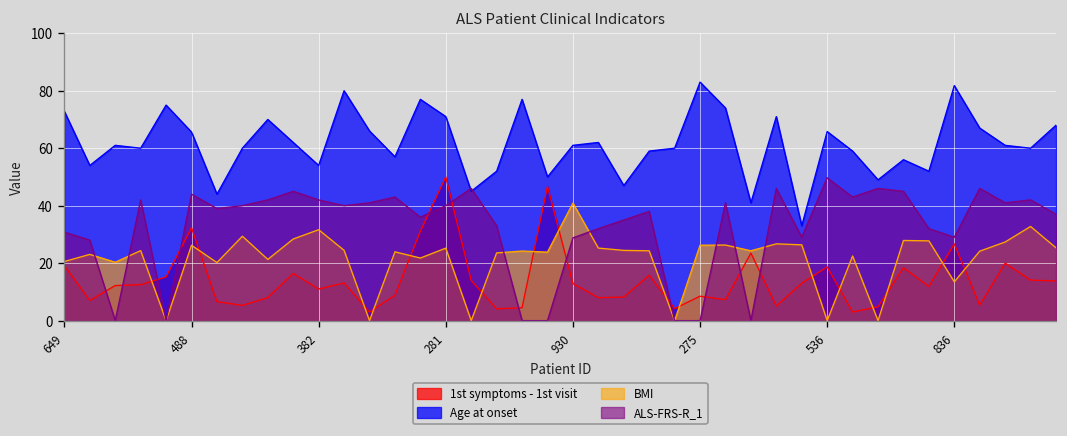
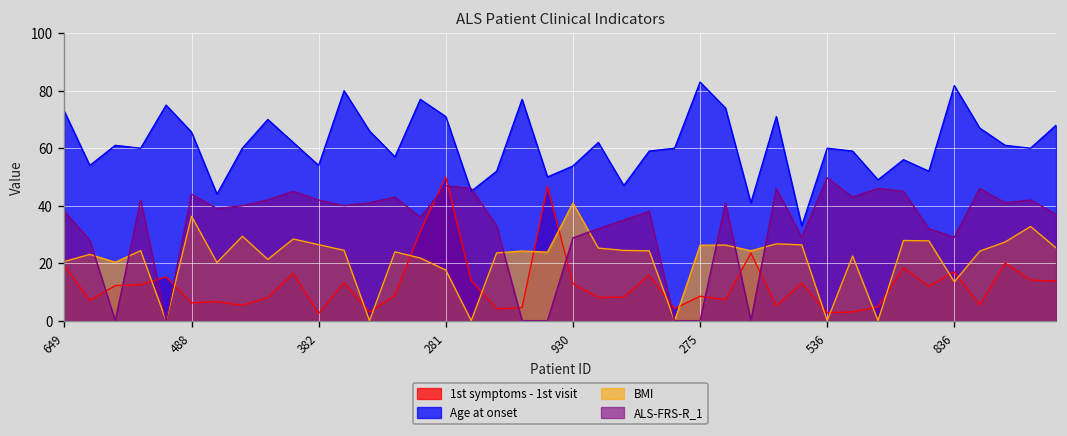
  {
    "1st symptoms - 1st visit": {
      "649": 19,
-     "488": 32,
-     "382": 11,
+     "488": 6,
+     "382": 3,
      "281": 50,
      "930": 13,
      "275": 9,
-     "536": 19,
-     "836": 27
+     "536": 3,
+     "836": 17
    },
    "Age at onset": {
      "649": 73,
      "488": 66,
      "382": 54,
      "281": 71,
-     "930": 61,
+     "930": 54,
      "275": 83,
-     "536": 66,
+     "536": 60,
      "836": 82
    },
    "BMI": {
      "649": 21,
-     "488": 26,
-     "382": 32,
-     "281": 25,
+     "488": 36,
+     "382": 26,
+     "281": 18,
      "930": 41,
      "275": 26,
      "536": 0,
      "836": 14
    },
    "ALS-FRS-R_1": {
-     "649": 31,
+     "649": 38,
      "488": 44,
      "382": 42,
-     "281": 40,
+     "281": 47,
      "930": 29,
      "275": 0,
      "536": 50,
      "836": 29
    }
  }
